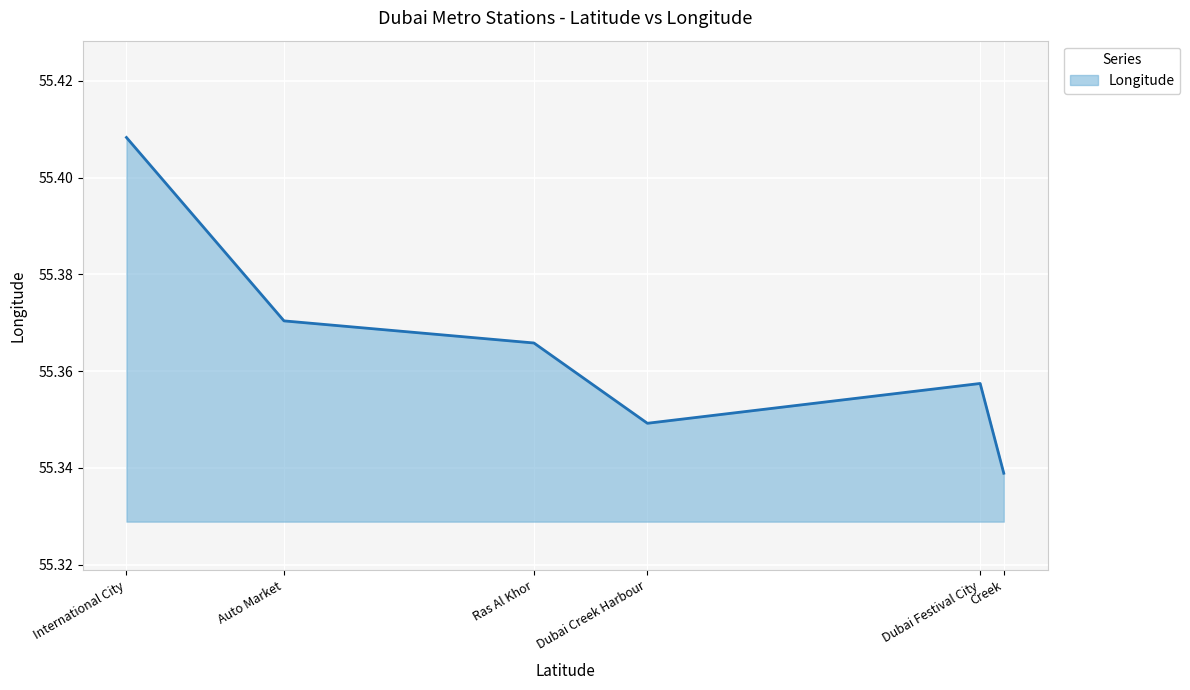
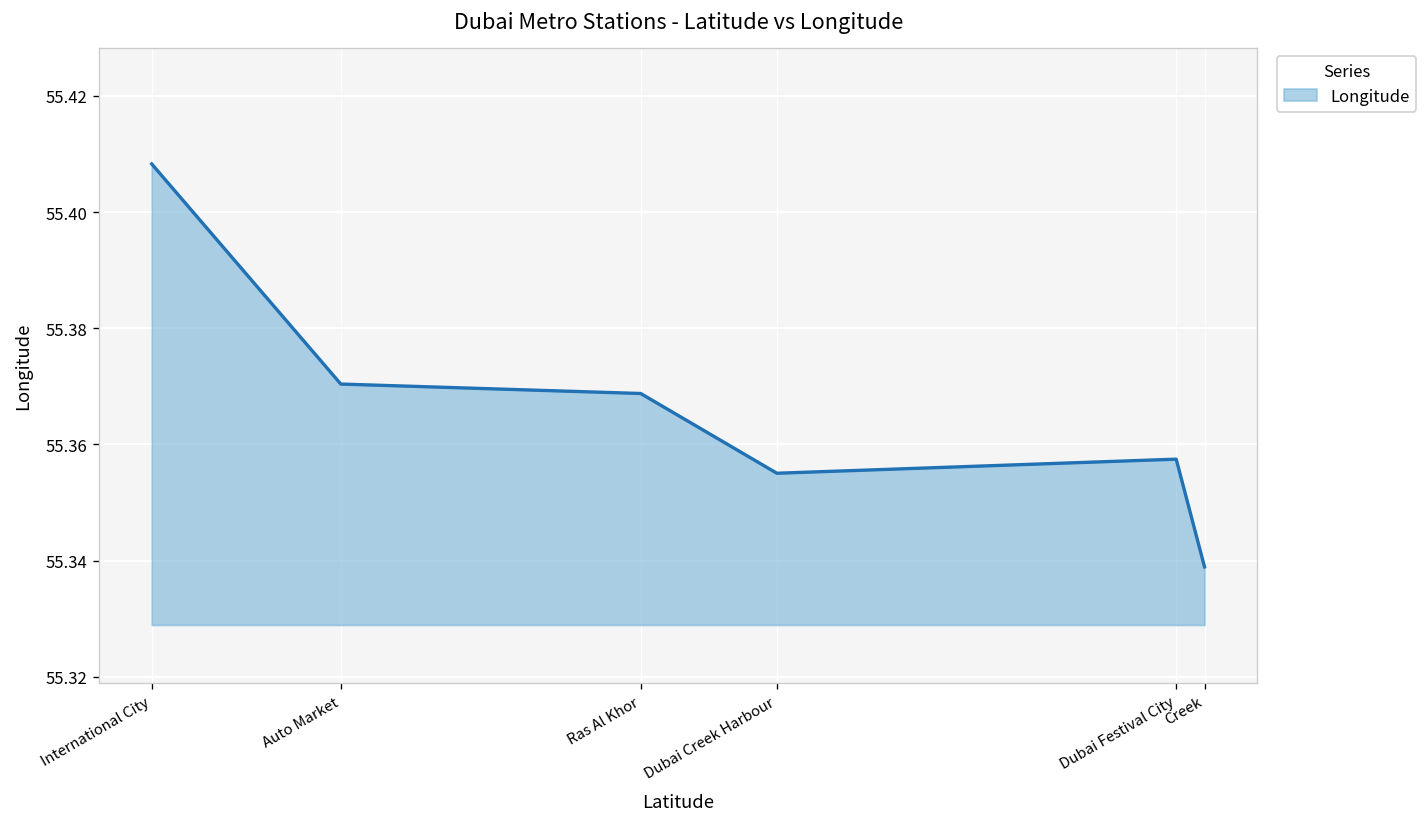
  {
    "International City": 55.408,
    "Auto Market": 55.370,
-   "Ras Al Khor": 55.366,
-   "Dubai Creek Harbour": 55.349,
+   "Ras Al Khor": 55.369,
+   "Dubai Creek Harbour": 55.355,
    "Dubai Festival City": 55.357,
    "Creek": 55.339
  }
